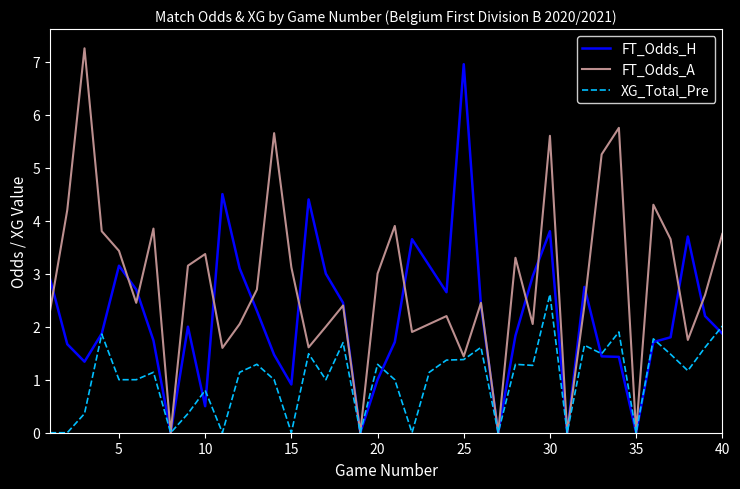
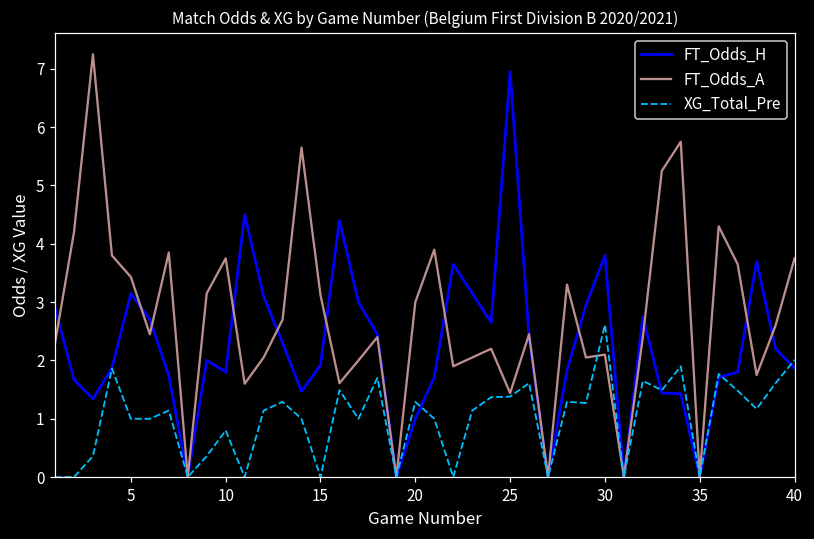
  {
    "FT_Odds_H": {
      "5": 3.2,
-     "10": 0.5,
-     "15": 0.9,
+     "10": 1.8,
+     "15": 1.9,
      "20": 1.0,
      "25": 7.0,
      "30": 3.8,
      "40": 1.9
    },
    "FT_Odds_A": {
      "5": 3.4,
-     "10": 3.4,
+     "10": 3.8,
      "15": 3.1,
      "20": 3.0,
      "25": 1.4,
-     "30": 5.6,
+     "30": 2.1,
      "40": 3.8
    },
    "XG_Total_Pre": {
      "5": 1.0,
      "10": 0.8,
      "15": 0.0,
      "20": 1.3,
      "25": 1.4,
      "30": 2.6,
      "40": 2.0
    }
  }
